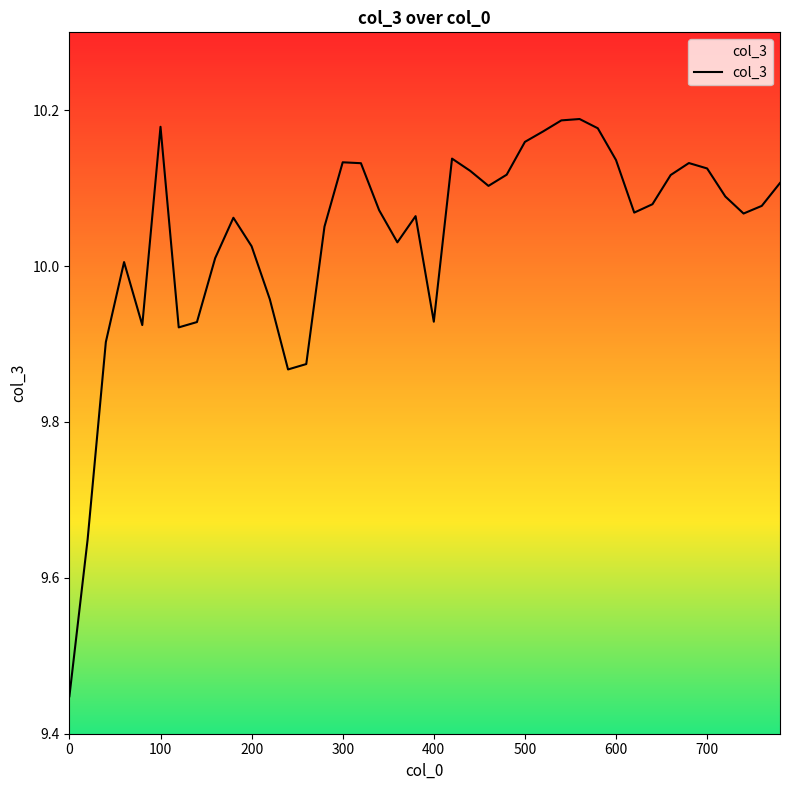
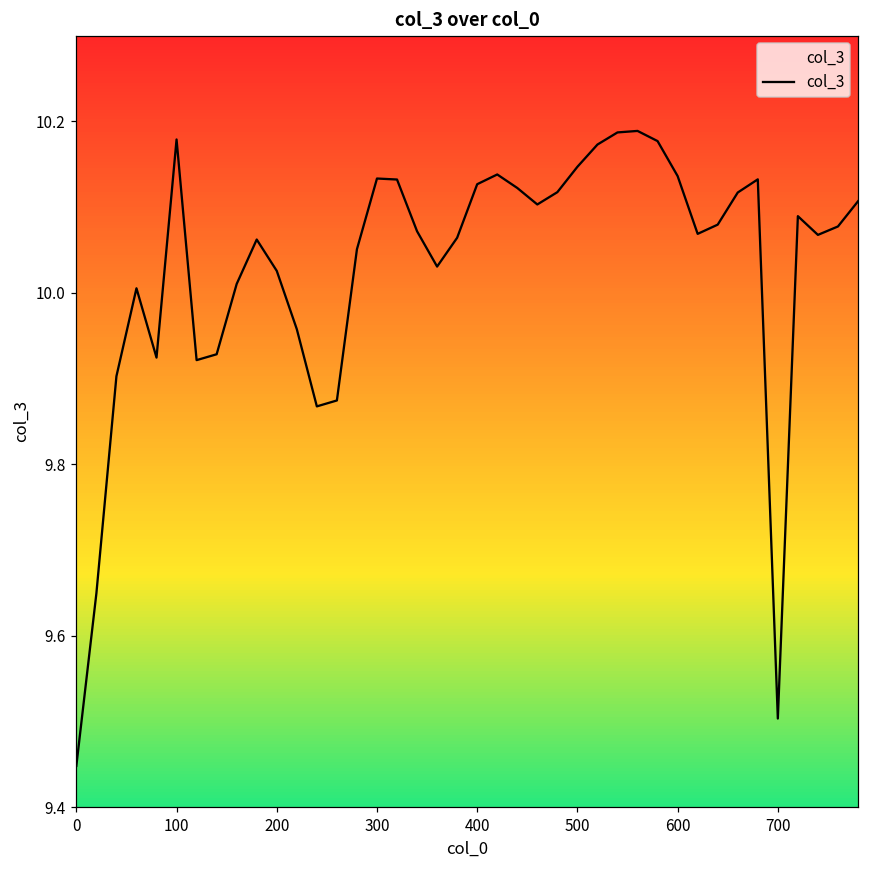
  {
    "0": 9.45,
    "100": 10.18,
    "200": 10.03,
    "300": 10.13,
-   "400": 9.93,
-   "500": 10.16,
+   "400": 10.13,
+   "500": 10.15,
    "600": 10.14,
-   "700": 10.13
+   "700": 9.50
  }
